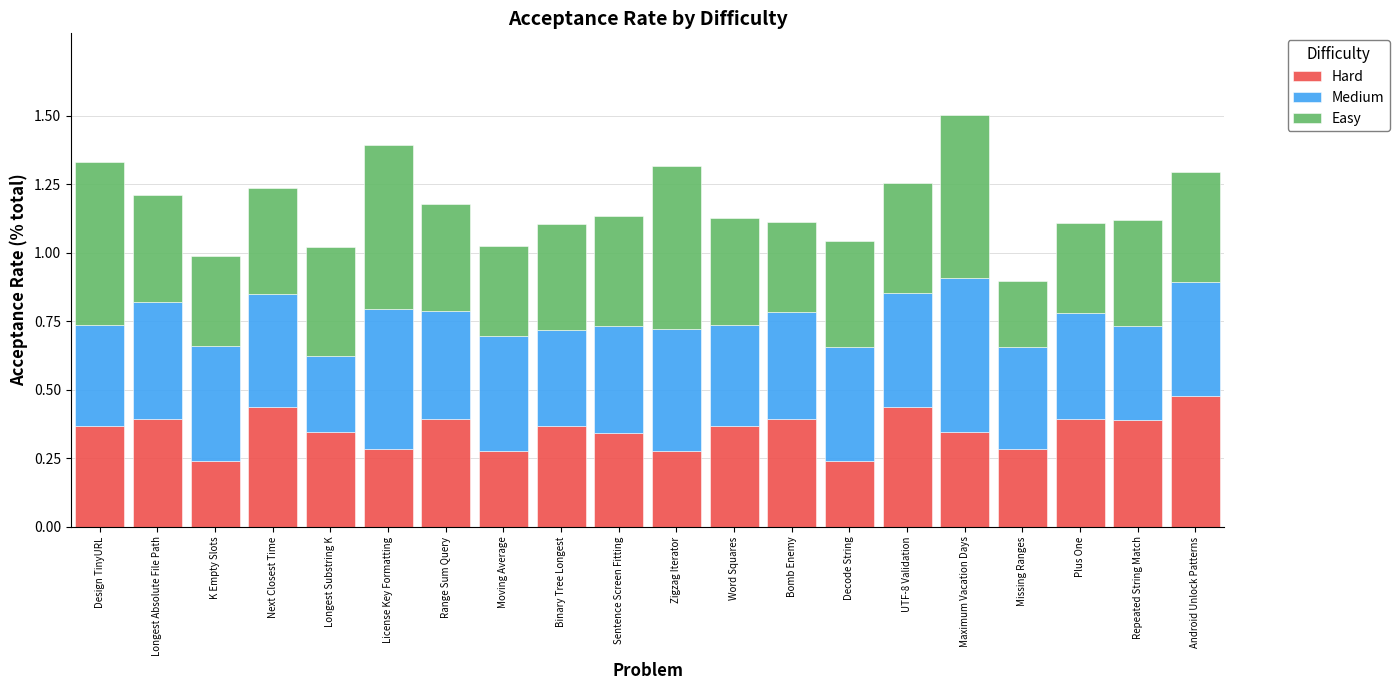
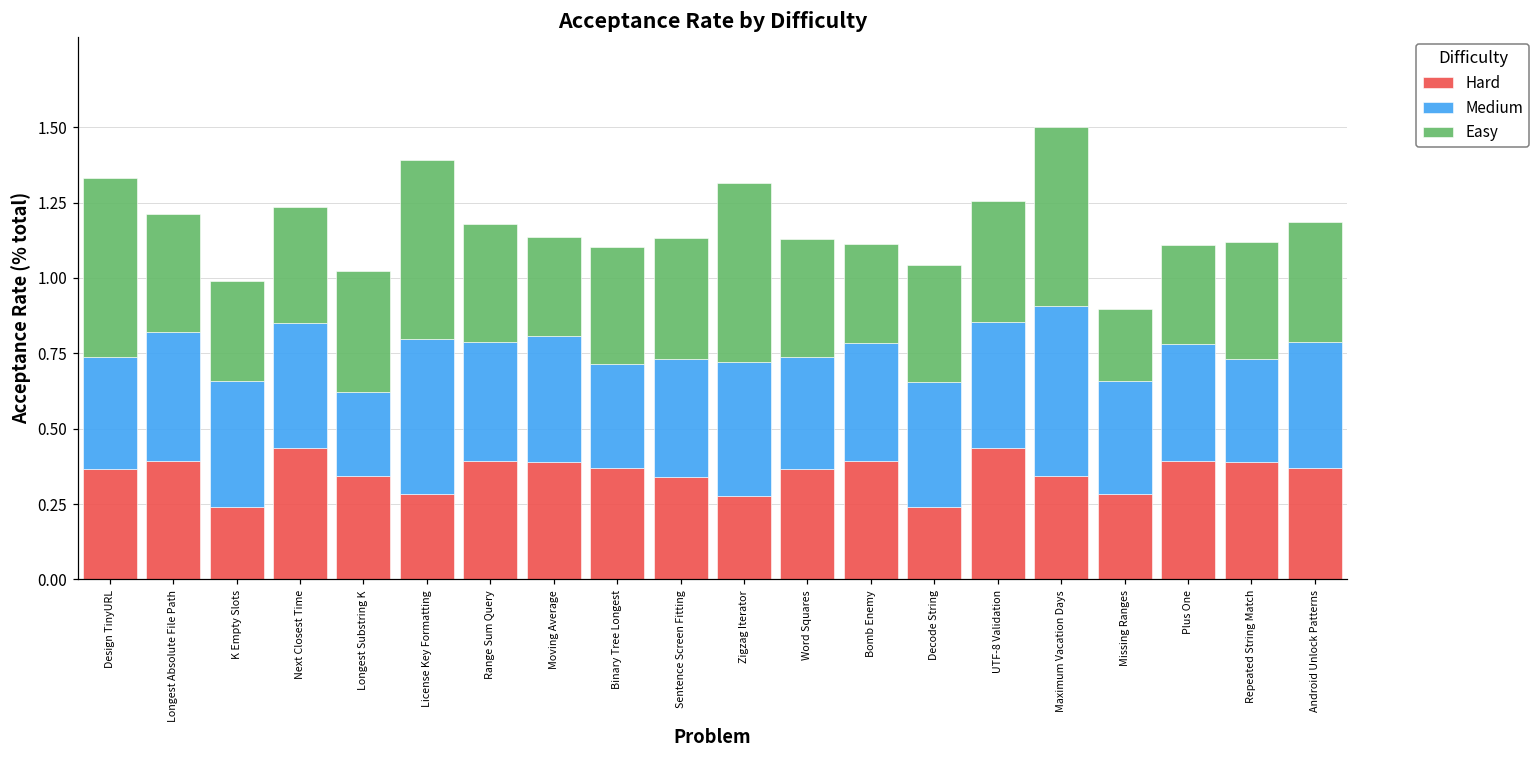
  {
    "Hard": {
      "Design TinyURL": 0.37,
      "Longest Absolute File Path": 0.39,
      "K Empty Slots": 0.24,
      "Next Closest Time": 0.44,
      "Longest Substring K": 0.34,
      "License Key Formatting": 0.28,
      "Range Sum Query": 0.39,
-     "Moving Average": 0.28,
+     "Moving Average": 0.39,
      "Binary Tree Longest": 0.37,
      "Sentence Screen Fitting": 0.34,
      "Zigzag Iterator": 0.28,
      "Word Squares": 0.37,
      "Bomb Enemy": 0.39,
      "Decode String": 0.24,
      "UTF-8 Validation": 0.44,
      "Maximum Vacation Days": 0.34,
      "Missing Ranges": 0.28,
      "Plus One": 0.39,
      "Repeated String Match": 0.39,
-     "Android Unlock Patterns": 0.48
+     "Android Unlock Patterns": 0.37
    },
    "Medium": {
      "Design TinyURL": 0.37,
      "Longest Absolute File Path": 0.43,
      "K Empty Slots": 0.42,
      "Next Closest Time": 0.41,
      "Longest Substring K": 0.28,
      "License Key Formatting": 0.51,
      "Range Sum Query": 0.39,
      "Moving Average": 0.42,
      "Binary Tree Longest": 0.35,
      "Sentence Screen Fitting": 0.39,
      "Zigzag Iterator": 0.44,
      "Word Squares": 0.37,
      "Bomb Enemy": 0.39,
      "Decode String": 0.41,
      "UTF-8 Validation": 0.42,
      "Maximum Vacation Days": 0.56,
      "Missing Ranges": 0.38,
      "Plus One": 0.39,
      "Repeated String Match": 0.34,
      "Android Unlock Patterns": 0.42
    },
    "Easy": {
      "Design TinyURL": 0.59,
      "Longest Absolute File Path": 0.39,
      "K Empty Slots": 0.33,
      "Next Closest Time": 0.39,
      "Longest Substring K": 0.40,
      "License Key Formatting": 0.59,
      "Range Sum Query": 0.39,
      "Moving Average": 0.33,
      "Binary Tree Longest": 0.39,
      "Sentence Screen Fitting": 0.40,
      "Zigzag Iterator": 0.59,
      "Word Squares": 0.39,
      "Bomb Enemy": 0.33,
      "Decode String": 0.39,
      "UTF-8 Validation": 0.40,
      "Maximum Vacation Days": 0.59,
      "Missing Ranges": 0.24,
      "Plus One": 0.33,
      "Repeated String Match": 0.39,
      "Android Unlock Patterns": 0.40
    }
  }
